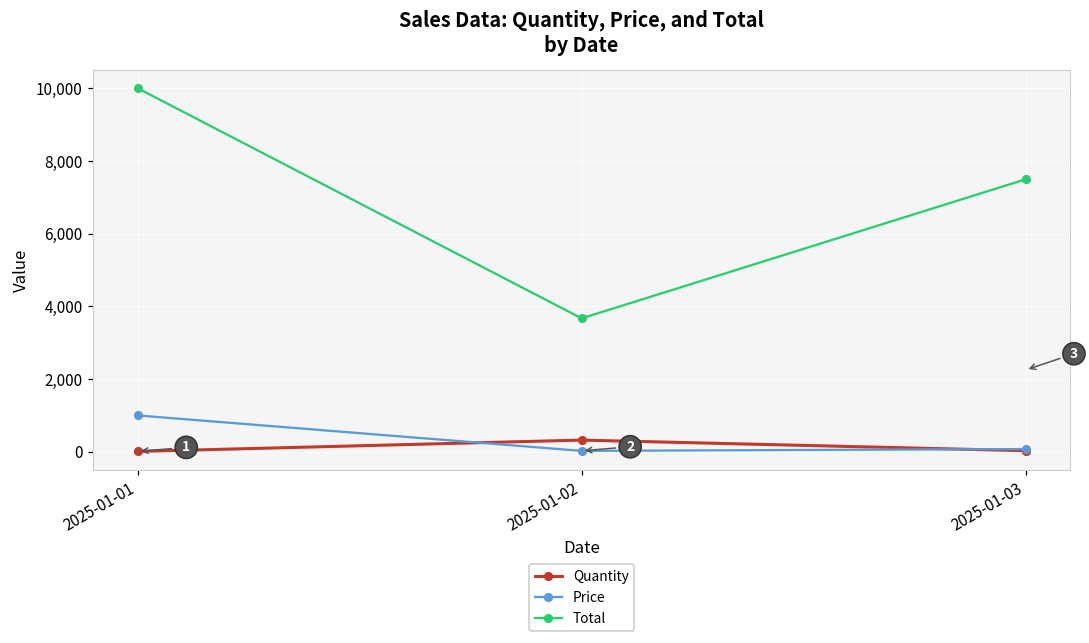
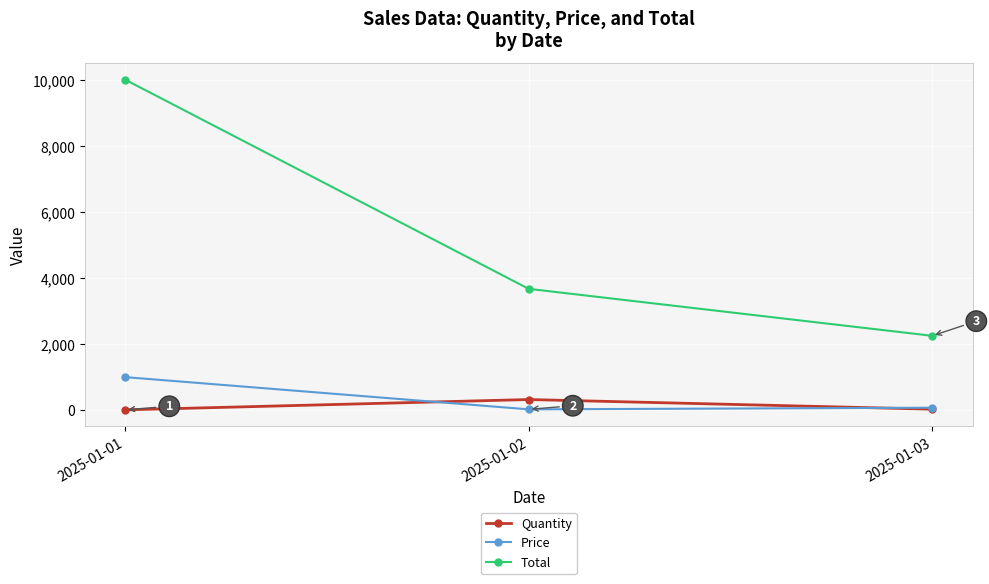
  {
    "Price": {
      "2025-01-01": "1,000"
    },
    "Total": {
      "2025-01-01": "10,000",
      "2025-01-02": "3,700",
-     "2025-01-03": "7,500"
+     "2025-01-03": "2,300"
    }
  }
